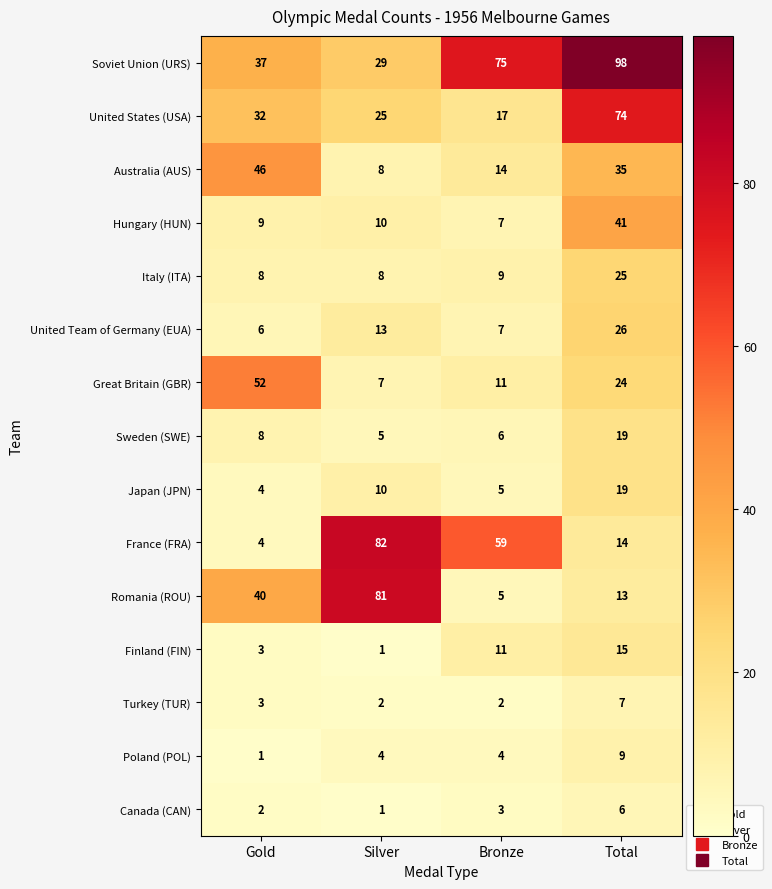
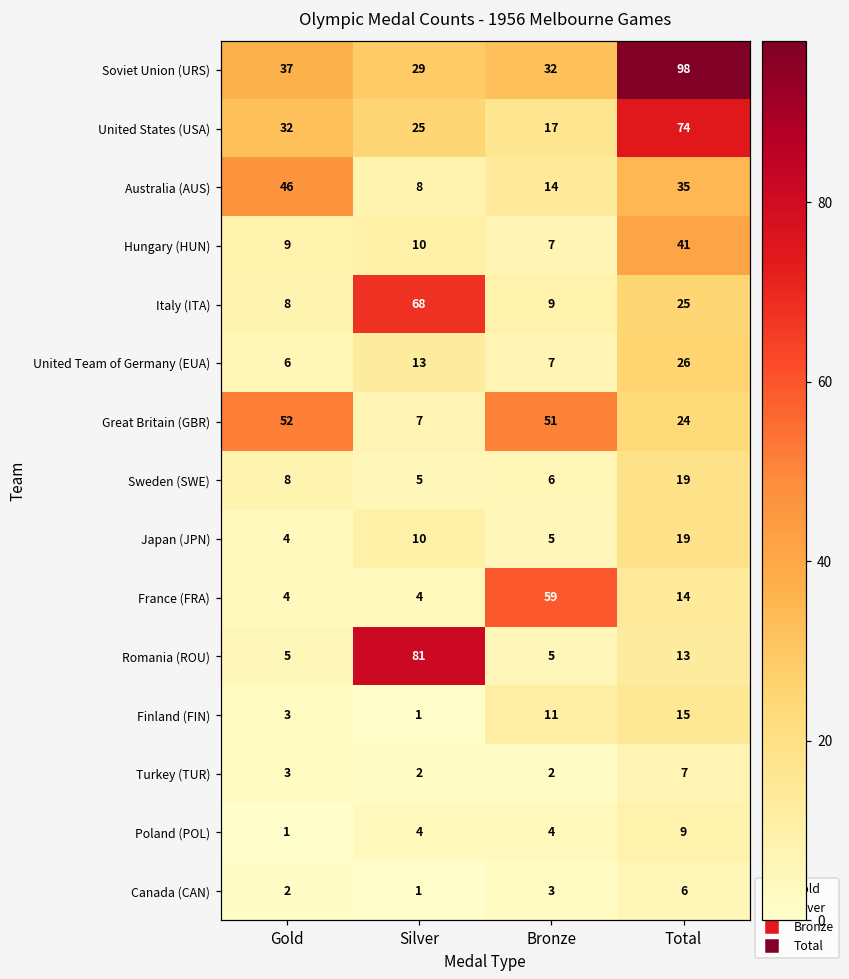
  {
    "Soviet Union (URS)": {
      "Gold": 37,
      "Silver": 29,
-     "Bronze": 75,
+     "Bronze": 32,
      "Total": 98
    },
    "United States (USA)": {
      "Gold": 32,
      "Silver": 25,
      "Bronze": 17,
      "Total": 74
    },
    "Australia (AUS)": {
      "Gold": 46,
      "Silver": 8,
      "Bronze": 14,
      "Total": 35
    },
    "Hungary (HUN)": {
      "Gold": 9,
      "Silver": 10,
      "Bronze": 7,
      "Total": 41
    },
    "Italy (ITA)": {
      "Gold": 8,
-     "Silver": 8,
+     "Silver": 68,
      "Bronze": 9,
      "Total": 25
    },
    "United Team of Germany (EUA)": {
      "Gold": 6,
      "Silver": 13,
      "Bronze": 7,
      "Total": 26
    },
    "Great Britain (GBR)": {
      "Gold": 52,
      "Silver": 7,
-     "Bronze": 11,
+     "Bronze": 51,
      "Total": 24
    },
    "Sweden (SWE)": {
      "Gold": 8,
      "Silver": 5,
      "Bronze": 6,
      "Total": 19
    },
    "Japan (JPN)": {
      "Gold": 4,
      "Silver": 10,
      "Bronze": 5,
      "Total": 19
    },
    "France (FRA)": {
      "Gold": 4,
-     "Silver": 82,
+     "Silver": 4,
      "Bronze": 59,
      "Total": 14
    },
    "Romania (ROU)": {
-     "Gold": 40,
+     "Gold": 5,
      "Silver": 81,
      "Bronze": 5,
      "Total": 13
    },
    "Finland (FIN)": {
      "Gold": 3,
      "Silver": 1,
      "Bronze": 11,
      "Total": 15
    },
    "Turkey (TUR)": {
      "Gold": 3,
      "Silver": 2,
      "Bronze": 2,
      "Total": 7
    },
    "Poland (POL)": {
      "Gold": 1,
      "Silver": 4,
      "Bronze": 4,
      "Total": 9
    },
    "Canada (CAN)": {
      "Gold": 2,
      "Silver": 1,
      "Bronze": 3,
      "Total": 6
    }
  }
